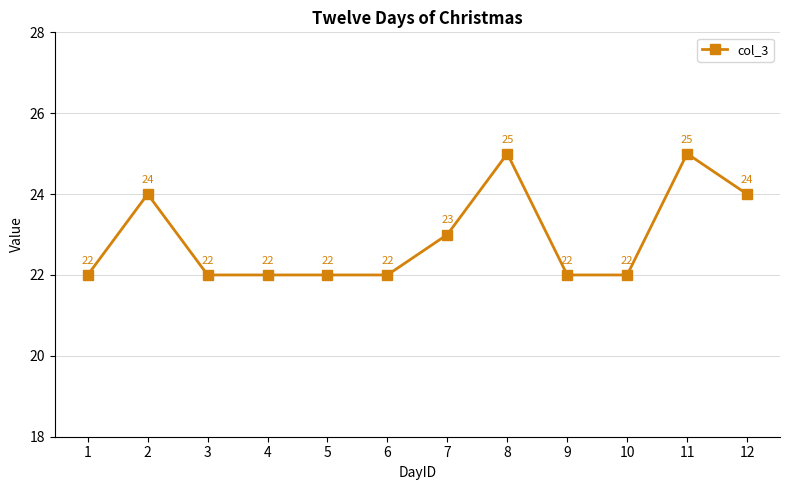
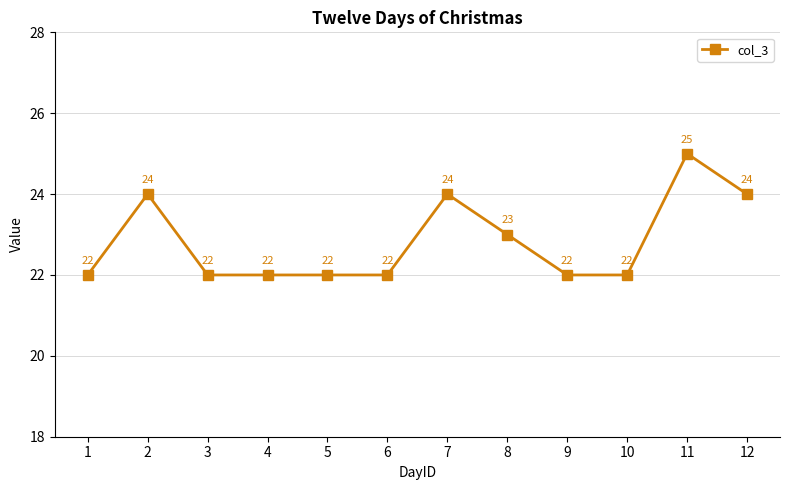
  {
    "1": 22,
    "2": 24,
    "3": 22,
    "4": 22,
    "5": 22,
    "6": 22,
-   "7": 23,
-   "8": 25,
+   "7": 24,
+   "8": 23,
    "9": 22,
    "10": 22,
    "11": 25,
    "12": 24
  }
